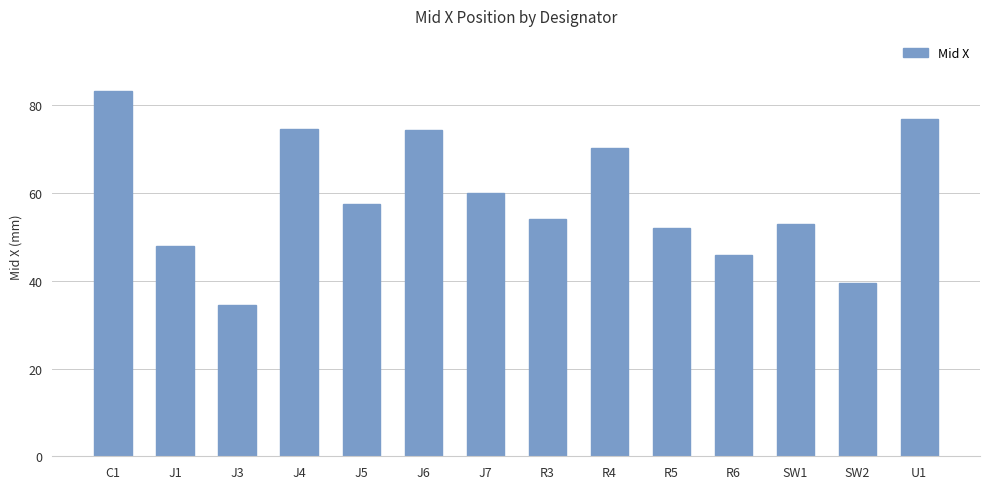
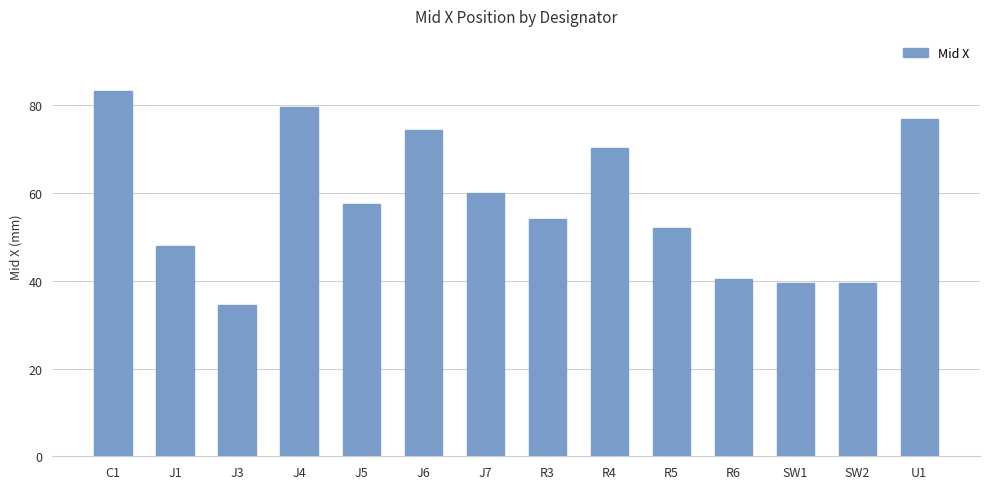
  {
    "C1": 83,
    "J1": 48,
    "J3": 34,
-   "J4": 75,
+   "J4": 80,
    "J5": 57,
    "J6": 75,
    "J7": 60,
    "R3": 54,
    "R4": 70,
    "R5": 52,
-   "R6": 46,
-   "SW1": 53,
+   "R6": 41,
+   "SW1": 40,
    "SW2": 39,
    "U1": 77
  }
